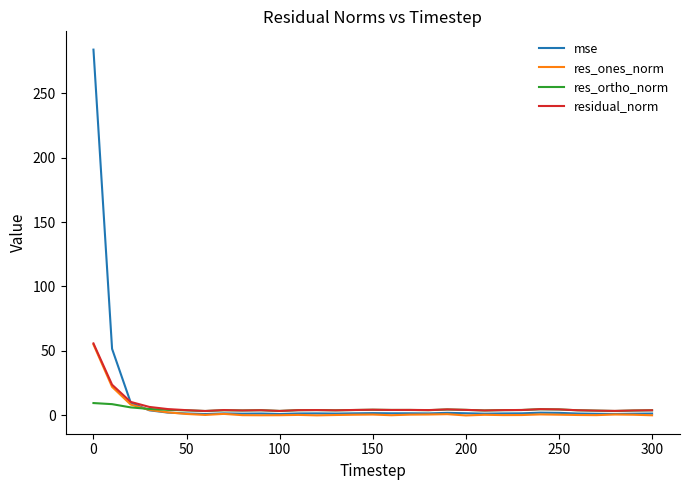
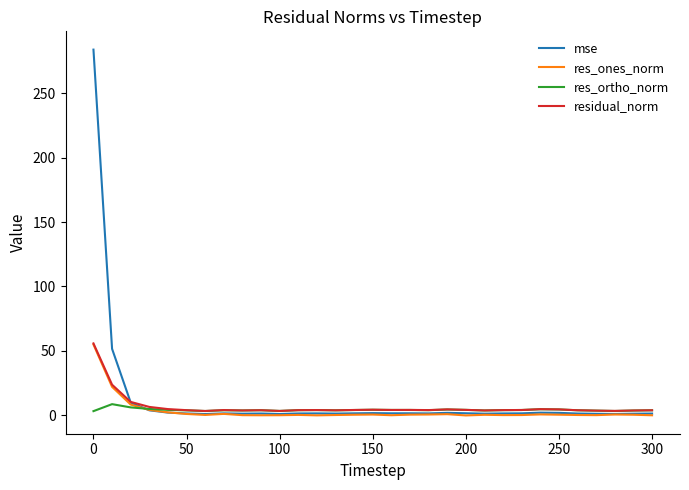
  {
    "mse": {
      "0": 284
    },
    "res_ortho_norm": {
-     "0": 10
+     "0": 3
    }
  }
